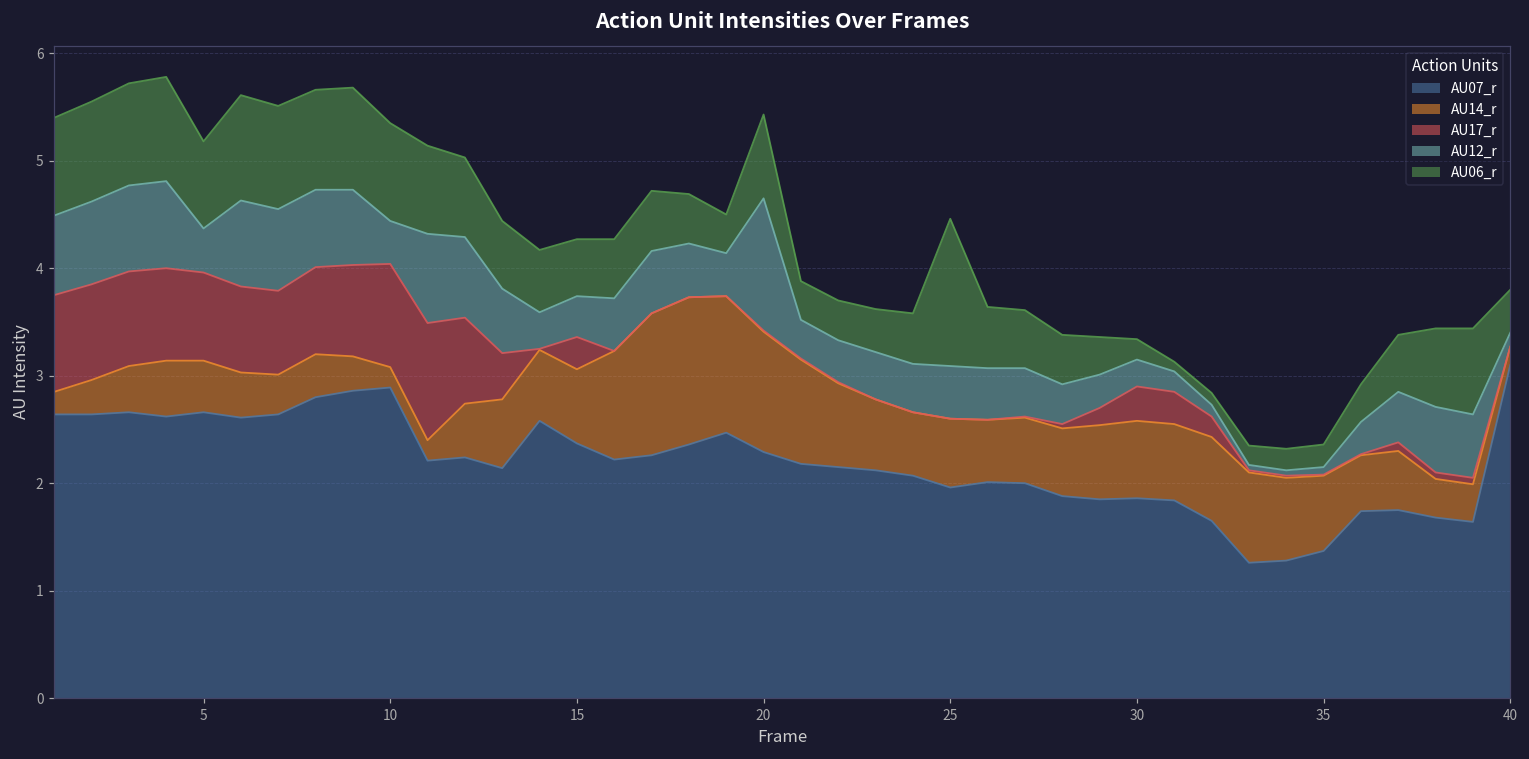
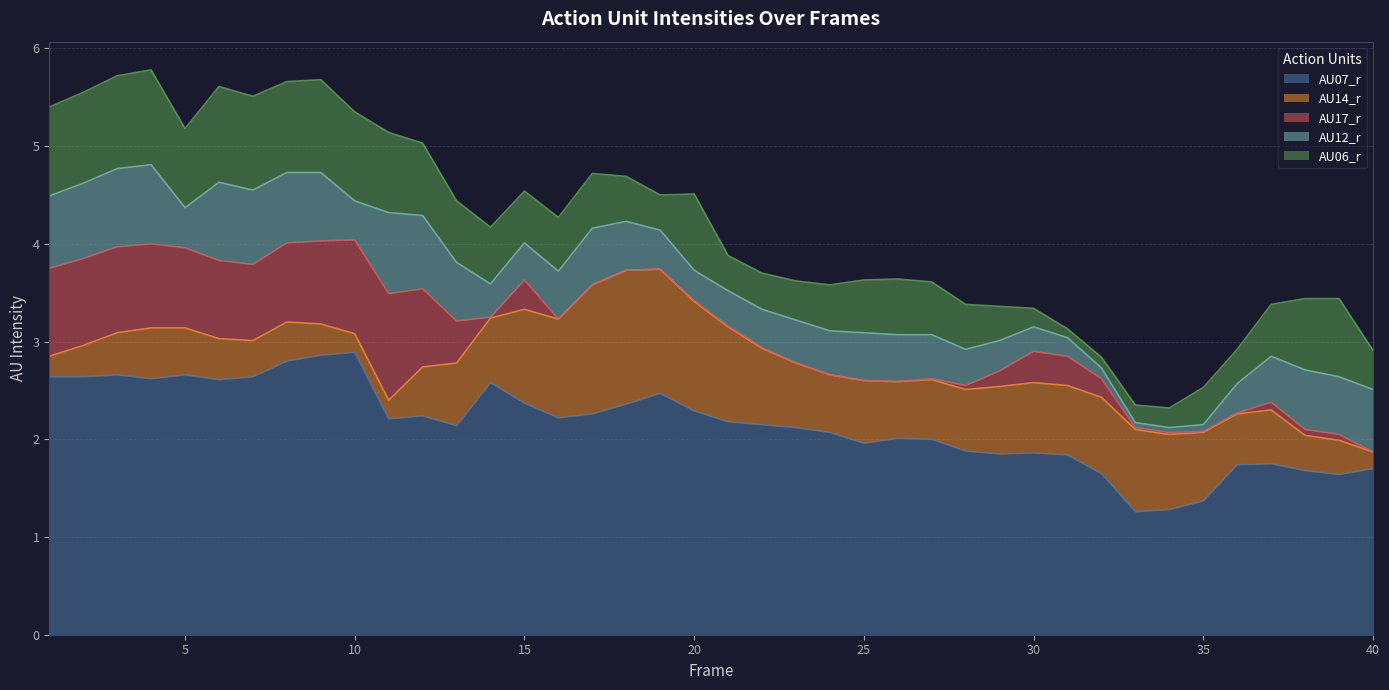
  {
    "AU07_r": {
      "5": 2.7,
      "10": 2.9,
      "15": 2.4,
      "20": 2.3,
      "25": 2.0,
      "30": 1.9,
      "35": 1.4,
-     "40": 3.1
+     "40": 1.7
    },
    "AU14_r": {
      "5": 0.5,
      "10": 0.2,
-     "15": 0.7,
+     "15": 1.0,
      "30": 0.7
    },
    "AU17_r": {
      "5": 0.8,
      "10": 1.0,
      "15": 0.3,
      "30": 0.3
    },
    "AU12_r": {
      "5": 0.4,
      "10": 0.4,
      "15": 0.4,
-     "20": 1.2,
+     "20": 0.3,
      "25": 0.5,
      "30": 0.3,
      "35": 0.1,
-     "40": 0.1
+     "40": 0.6
    },
    "AU06_r": {
      "5": 0.8,
      "10": 0.9,
      "15": 0.5,
      "20": 0.8,
-     "25": 1.4,
+     "25": 0.5,
      "30": 0.2,
-     "35": 0.2,
+     "35": 0.4,
      "40": 0.4
    }
  }
